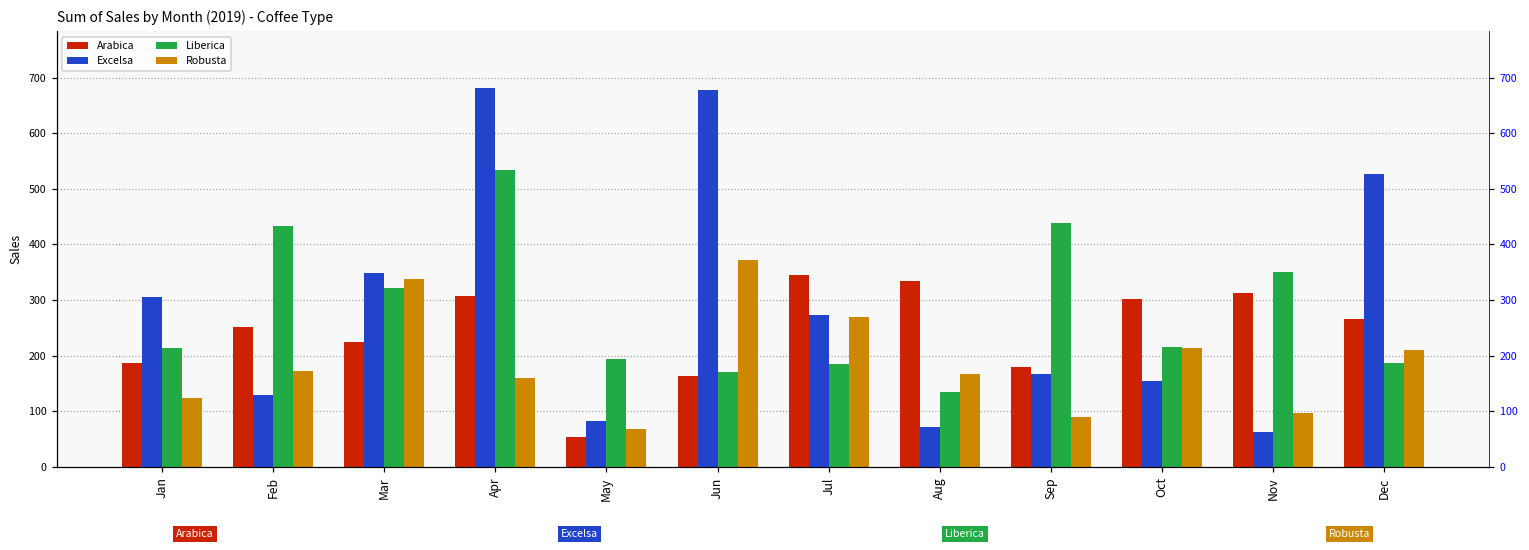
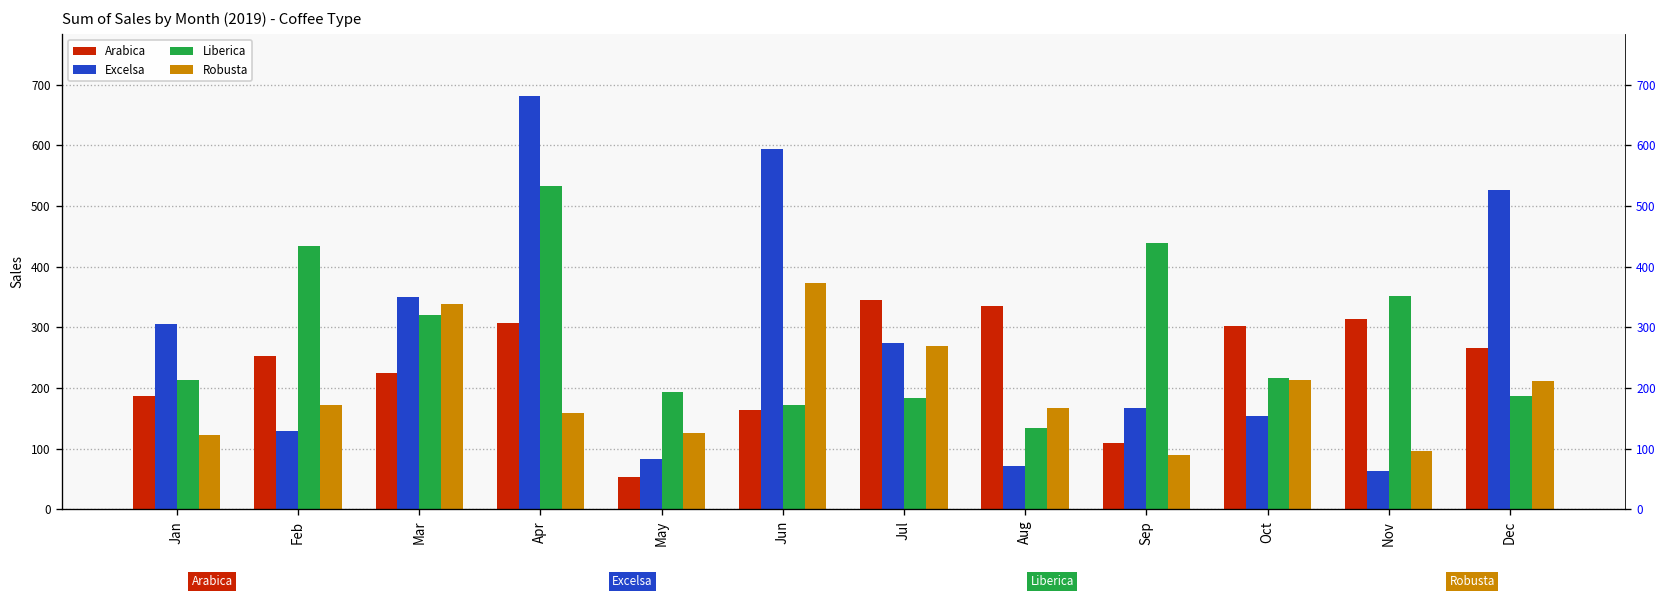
  {
    "Arabica": {
      "Jan": 190,
      "Feb": 250,
      "Mar": 220,
      "Apr": 310,
      "May": 50,
      "Jun": 160,
      "Jul": 350,
      "Aug": 330,
-     "Sep": 180,
+     "Sep": 110,
      "Oct": 300,
      "Nov": 310,
      "Dec": 270
    },
    "Excelsa": {
      "Jan": 310,
      "Feb": 130,
      "Mar": 350,
      "Apr": 680,
      "May": 80,
-     "Jun": 680,
+     "Jun": 590,
      "Jul": 270,
      "Aug": 70,
      "Sep": 170,
      "Oct": 150,
      "Nov": 60,
      "Dec": 530
    },
    "Liberica": {
      "Jan": 210,
      "Feb": 430,
      "Mar": 320,
      "Apr": 530,
      "May": 190,
      "Jun": 170,
      "Jul": 180,
      "Aug": 130,
      "Sep": 440,
      "Oct": 220,
      "Nov": 350,
      "Dec": 190
    },
    "Robusta": {
      "Jan": 120,
      "Feb": 170,
      "Mar": 340,
      "Apr": 160,
-     "May": 70,
+     "May": 130,
      "Jun": 370,
      "Jul": 270,
      "Aug": 170,
      "Sep": 90,
      "Oct": 210,
      "Nov": 100,
      "Dec": 210
    }
  }
